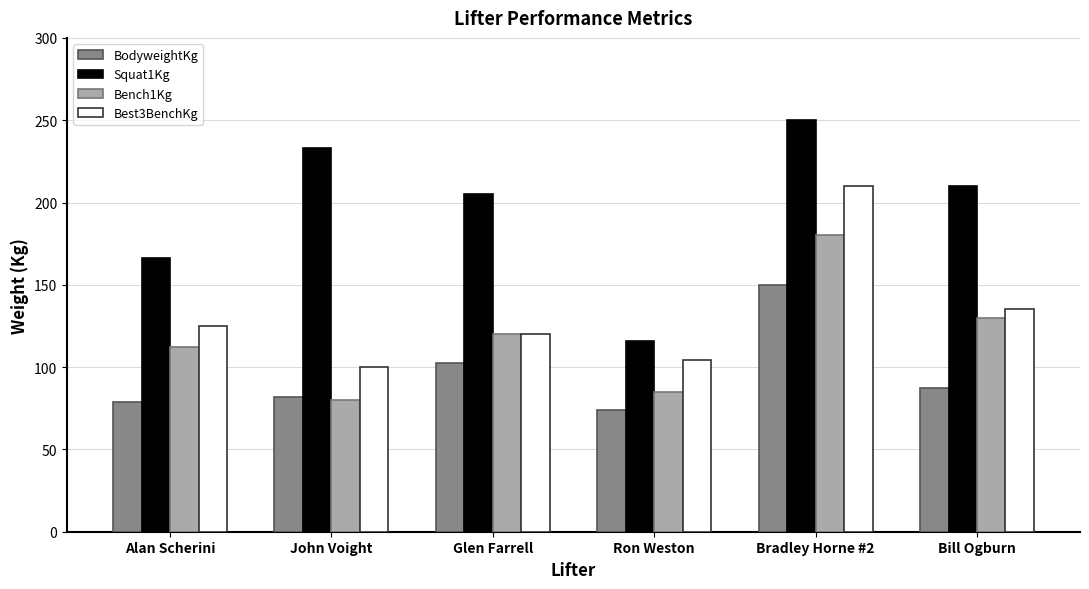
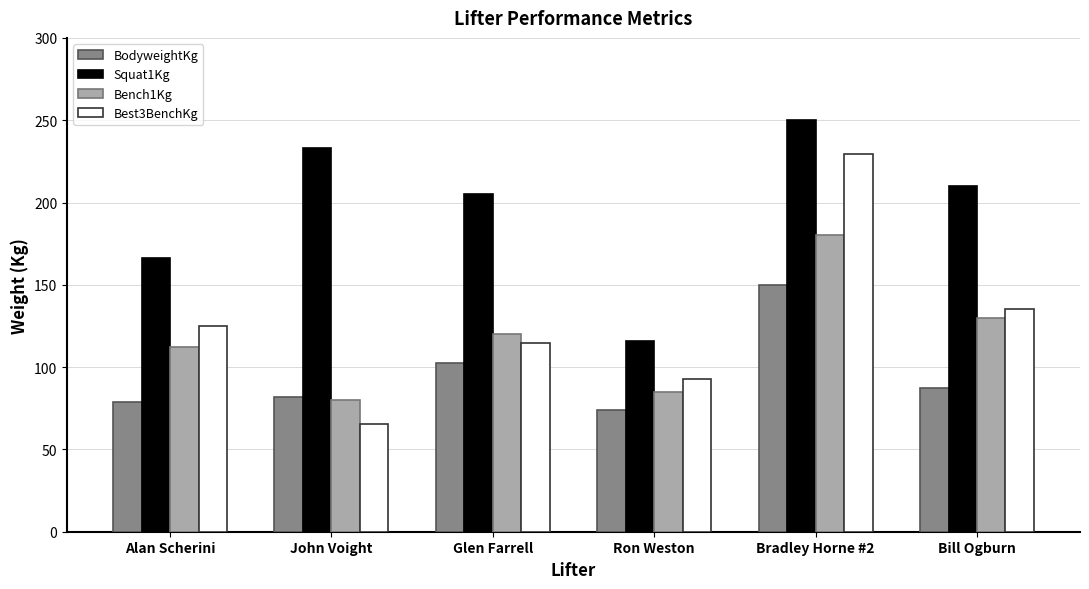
  {
    "Squat1Kg": {
      "Alan Scherini": 167,
      "John Voight": 233,
      "Glen Farrell": 205,
      "Ron Weston": 116,
      "Bradley Horne #2": 250,
      "Bill Ogburn": 210
    },
    "Best3BenchKg": {
      "Alan Scherini": 125,
-     "John Voight": 100,
-     "Glen Farrell": 120,
-     "Ron Weston": 104,
-     "Bradley Horne #2": 210,
+     "John Voight": 66,
+     "Glen Farrell": 115,
+     "Ron Weston": 93,
+     "Bradley Horne #2": 230,
      "Bill Ogburn": 135
    }
  }
